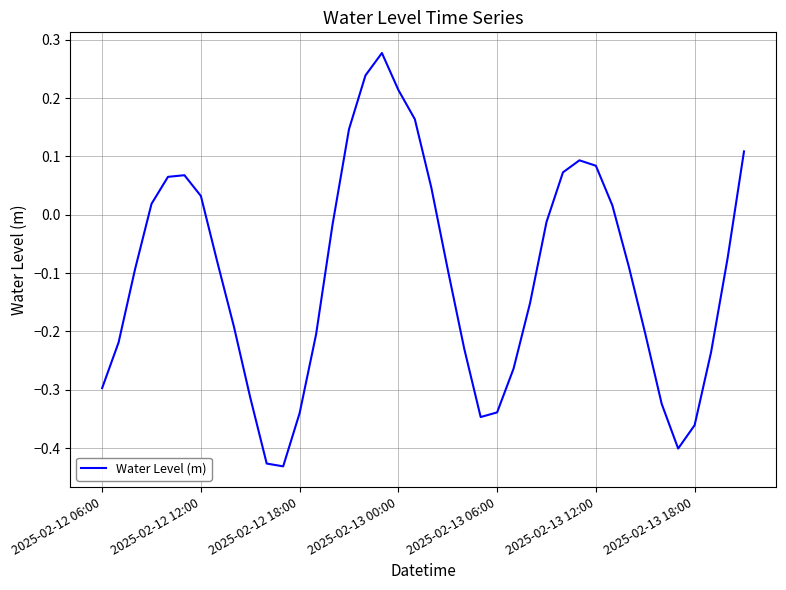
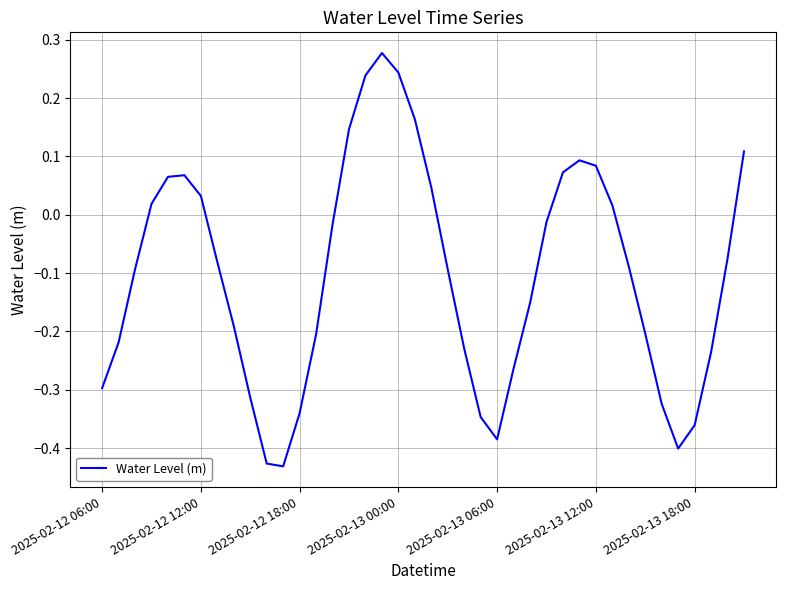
  {
    "2025-02-12 06:00": -0.30,
    "2025-02-12 12:00": 0.03,
    "2025-02-12 18:00": -0.34,
-   "2025-02-13 00:00": 0.21,
-   "2025-02-13 06:00": -0.34,
+   "2025-02-13 00:00": 0.24,
+   "2025-02-13 06:00": -0.38,
    "2025-02-13 12:00": 0.08,
    "2025-02-13 18:00": -0.36
  }
